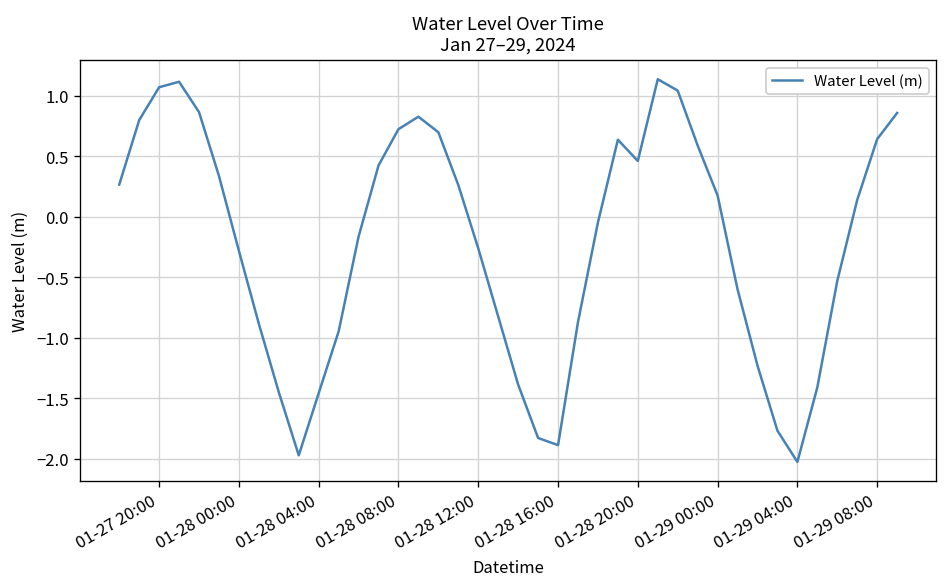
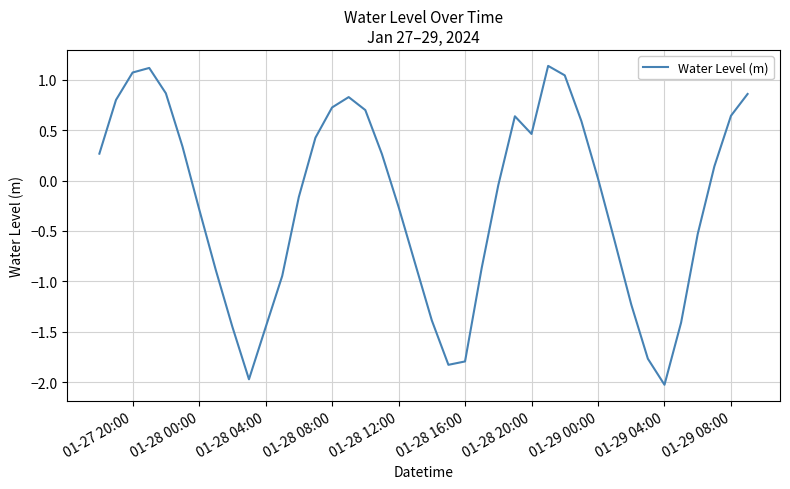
  {
    "01-27 20:00": 1.07,
    "01-28 00:00": -0.28,
    "01-28 04:00": -1.46,
    "01-28 08:00": 0.72,
    "01-28 12:00": -0.26,
-   "01-28 16:00": -1.89,
+   "01-28 16:00": -1.79,
    "01-28 20:00": 0.46,
-   "01-29 00:00": 0.18,
+   "01-29 00:00": 0.02,
    "01-29 04:00": -2.03,
    "01-29 08:00": 0.64
  }
